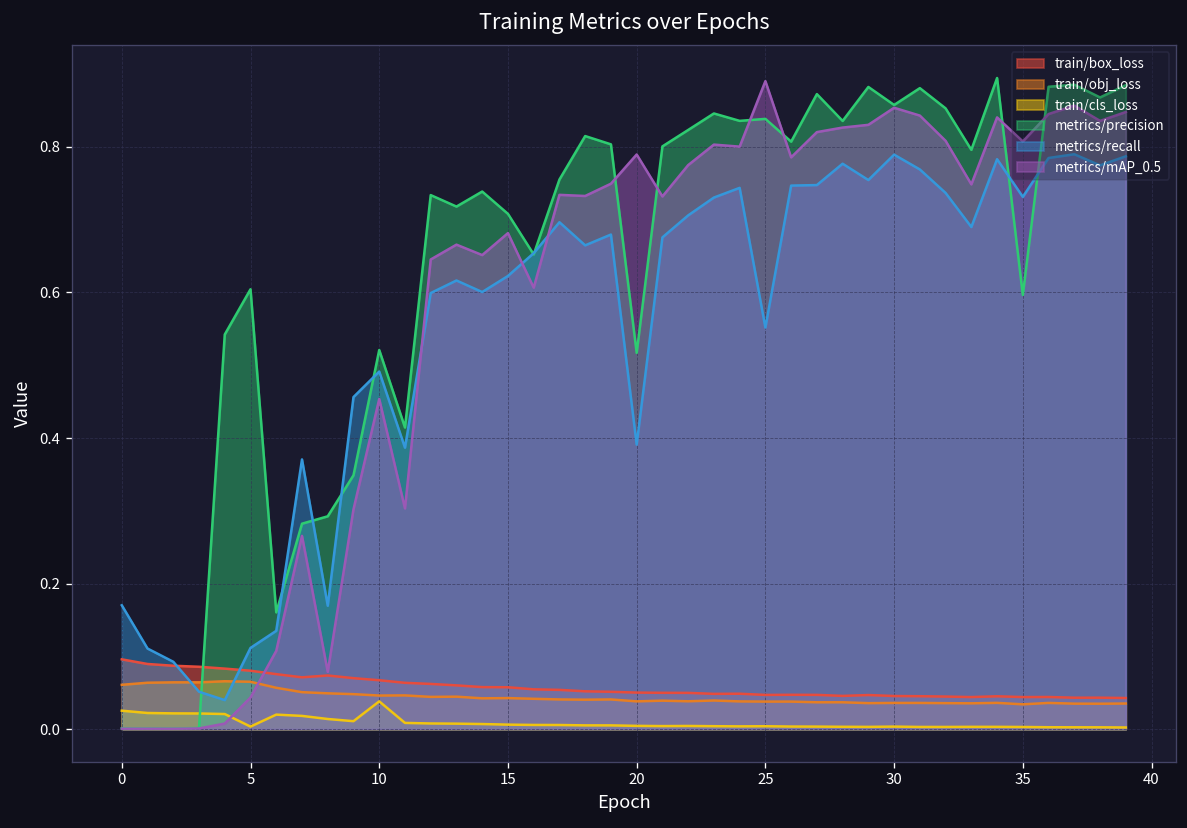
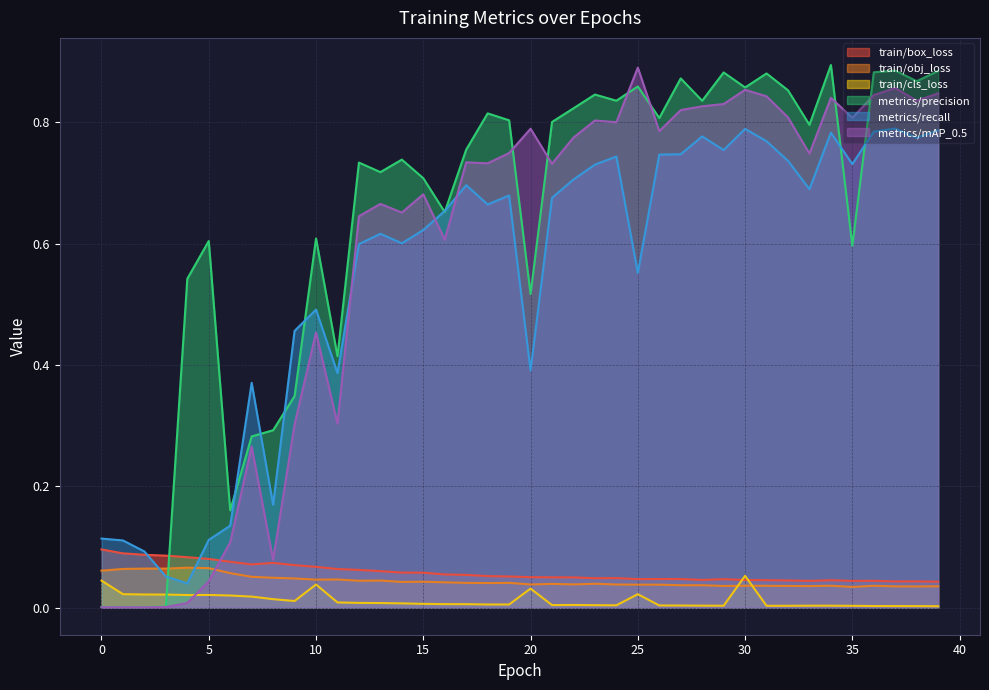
  {
    "train/cls_loss": {
-     "0": 0.03,
-     "5": 0.00,
+     "0": 0.04,
+     "5": 0.02,
      "10": 0.04,
      "15": 0.01,
-     "20": 0.00,
-     "25": 0.00,
-     "30": 0.00,
+     "20": 0.03,
+     "25": 0.02,
+     "30": 0.05,
      "35": 0.00
    },
    "metrics/precision": {
      "5": 0.60,
-     "10": 0.52,
+     "10": 0.61,
      "15": 0.71,
      "20": 0.52,
-     "25": 0.84,
+     "25": 0.86,
      "35": 0.60
    },
    "metrics/recall": {
-     "0": 0.17,
+     "0": 0.11,
      "5": 0.11,
      "10": 0.49,
      "15": 0.62,
      "20": 0.39,
      "25": 0.55,
      "30": 0.79,
      "35": 0.73
    },
    "metrics/mAP_0.5": {
      "5": 0.04,
      "10": 0.45,
      "15": 0.68,
      "20": 0.79,
      "25": 0.89
    }
  }
